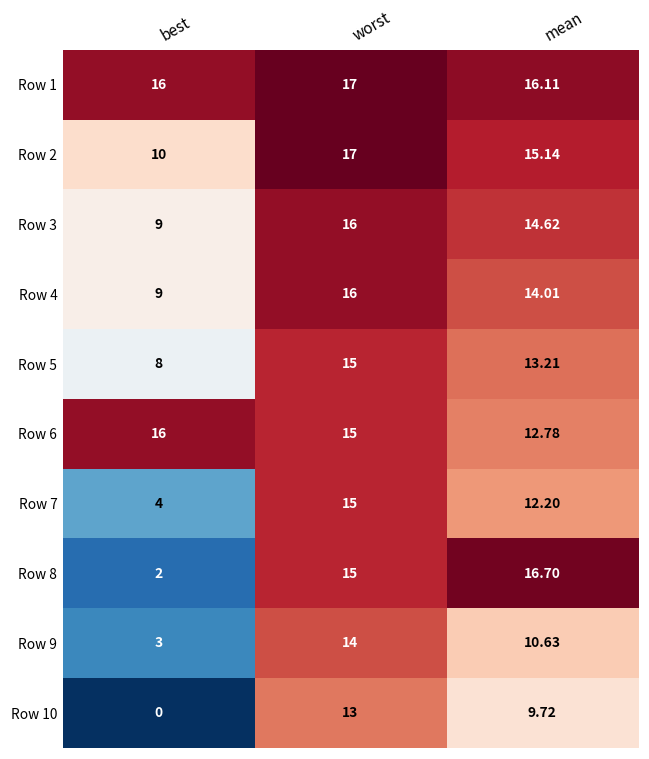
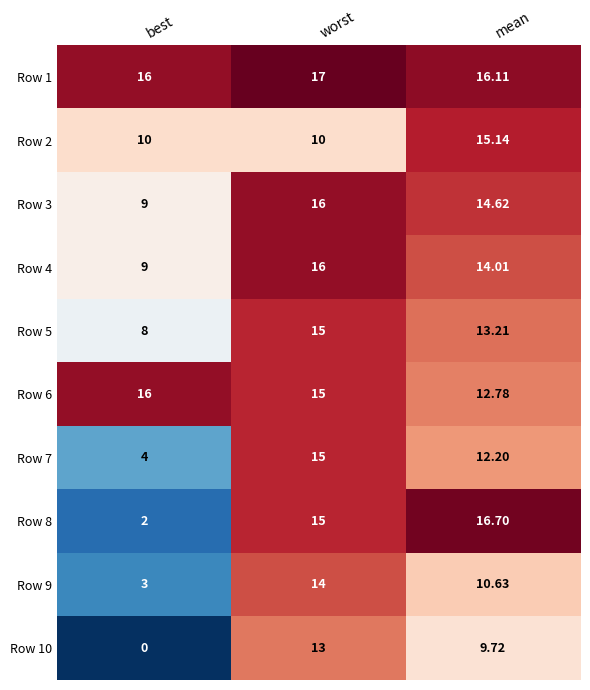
  {
    "Row 1": {
      "best": 16,
      "worst": 17,
      "mean": 16.11
    },
    "Row 2": {
      "best": 10,
-     "worst": 17,
+     "worst": 10,
      "mean": 15.14
    },
    "Row 3": {
      "best": 9,
      "worst": 16,
      "mean": 14.62
    },
    "Row 4": {
      "best": 9,
      "worst": 16,
      "mean": 14.01
    },
    "Row 5": {
      "best": 8,
      "worst": 15,
      "mean": 13.21
    },
    "Row 6": {
      "best": 16,
      "worst": 15,
      "mean": 12.78
    },
    "Row 7": {
      "best": 4,
      "worst": 15,
      "mean": 12.20
    },
    "Row 8": {
      "best": 2,
      "worst": 15,
      "mean": 16.70
    },
    "Row 9": {
      "best": 3,
      "worst": 14,
      "mean": 10.63
    },
    "Row 10": {
      "best": 0,
      "worst": 13,
      "mean": 9.72
    }
  }
